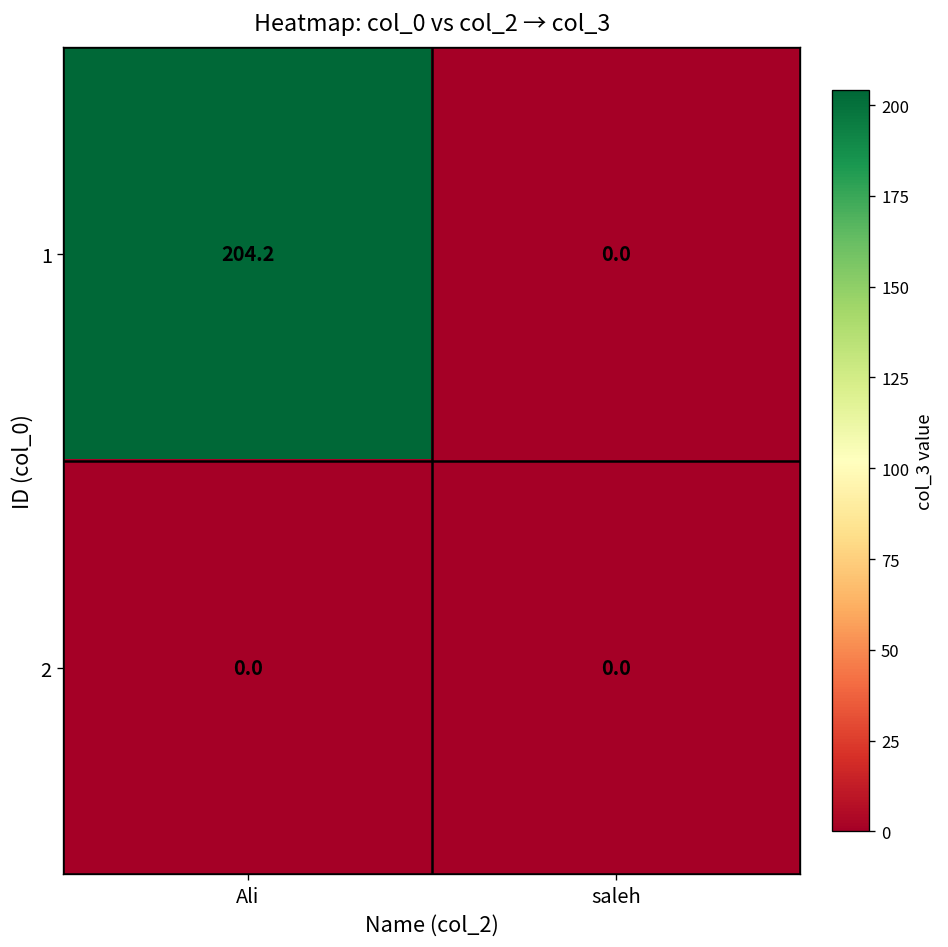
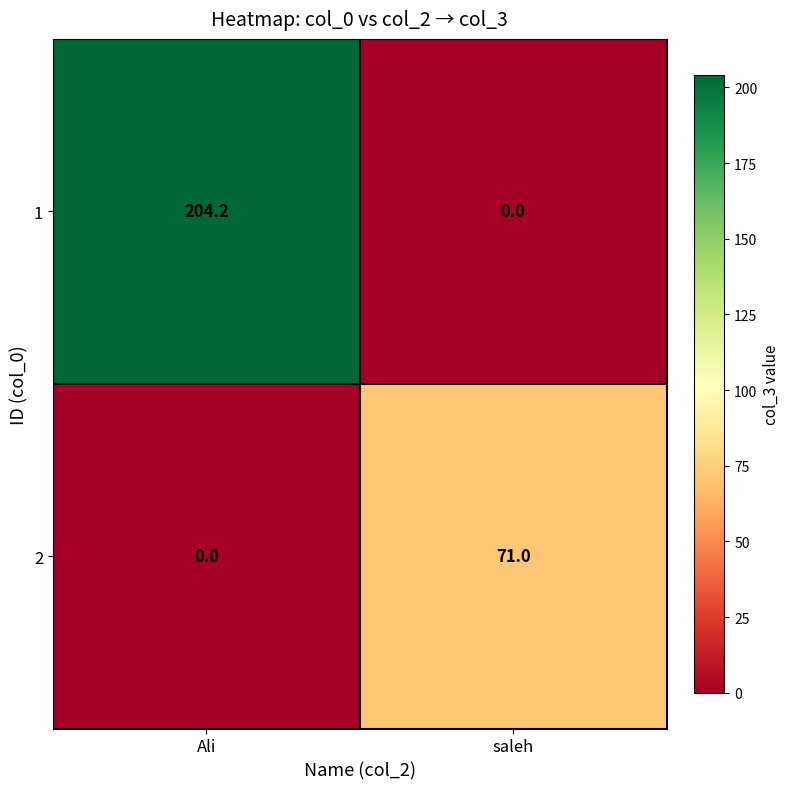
  {
    "1": {
      "Ali": 204.2,
      "saleh": 0.0
    },
    "2": {
      "Ali": 0.0,
-     "saleh": 0.0
+     "saleh": 71.0
    }
  }
